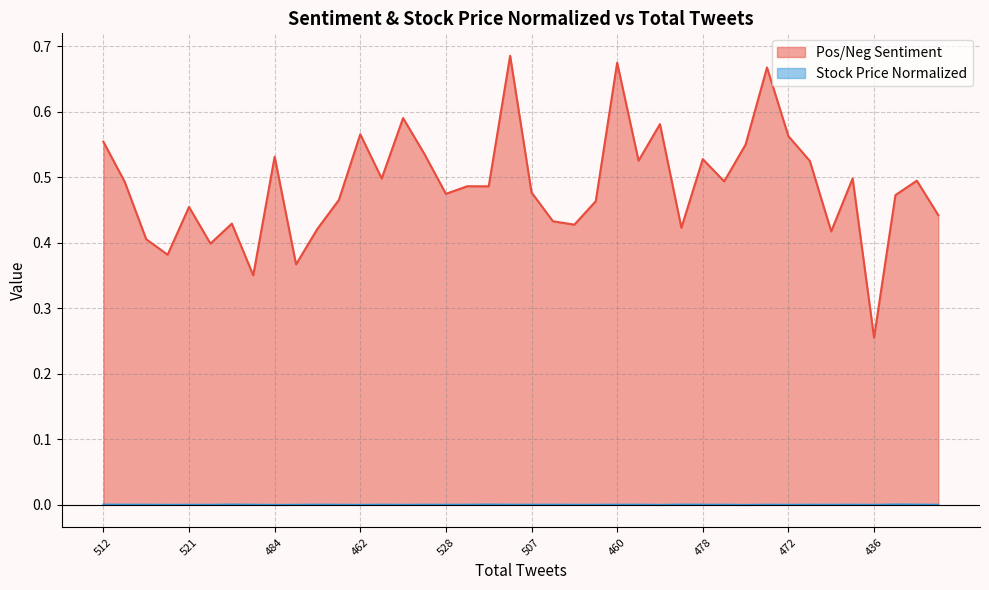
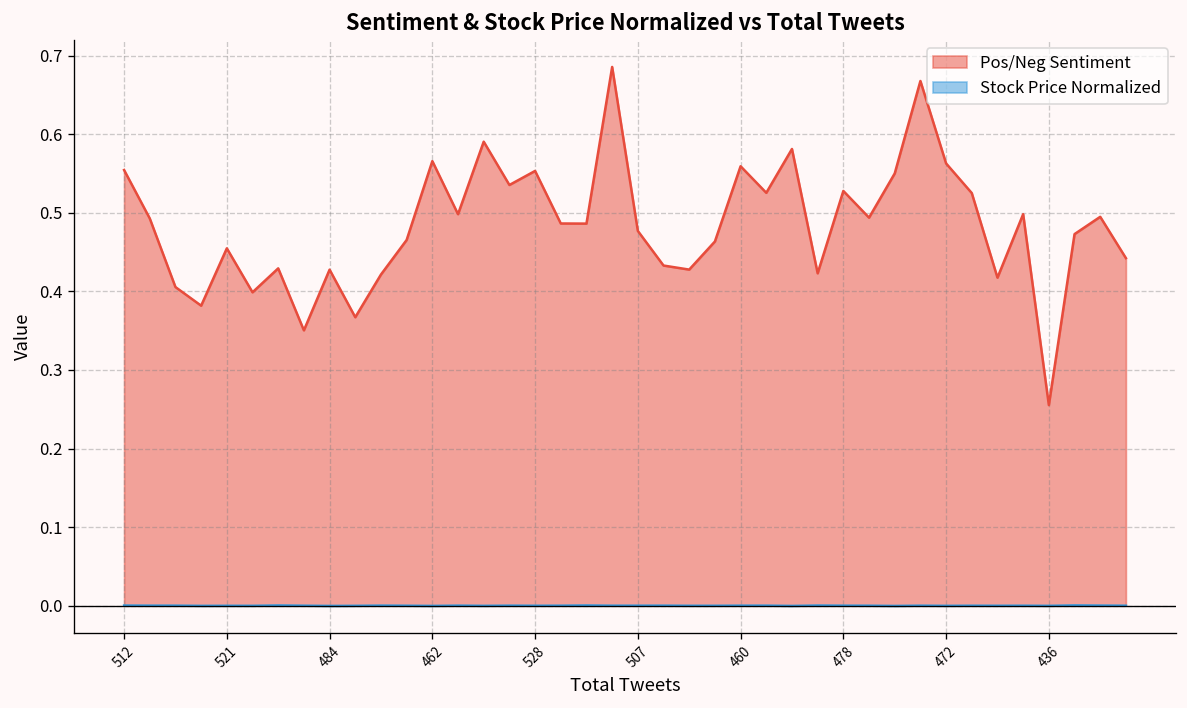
  {
    "Pos/Neg Sentiment": {
      "512": 0.55,
      "521": 0.45,
-     "484": 0.53,
+     "484": 0.43,
      "462": 0.57,
-     "528": 0.47,
+     "528": 0.55,
      "507": 0.48,
-     "460": 0.68,
+     "460": 0.56,
      "478": 0.53,
      "472": 0.56,
      "436": 0.26
    },
    "Stock Price Normalized": {
      "512": 0.00,
      "521": 0.00,
      "484": 0.00,
      "462": 0.00,
      "528": 0.00,
      "507": 0.00,
      "460": 0.00,
      "478": 0.00,
      "472": 0.00,
      "436": 0.00
    }
  }
